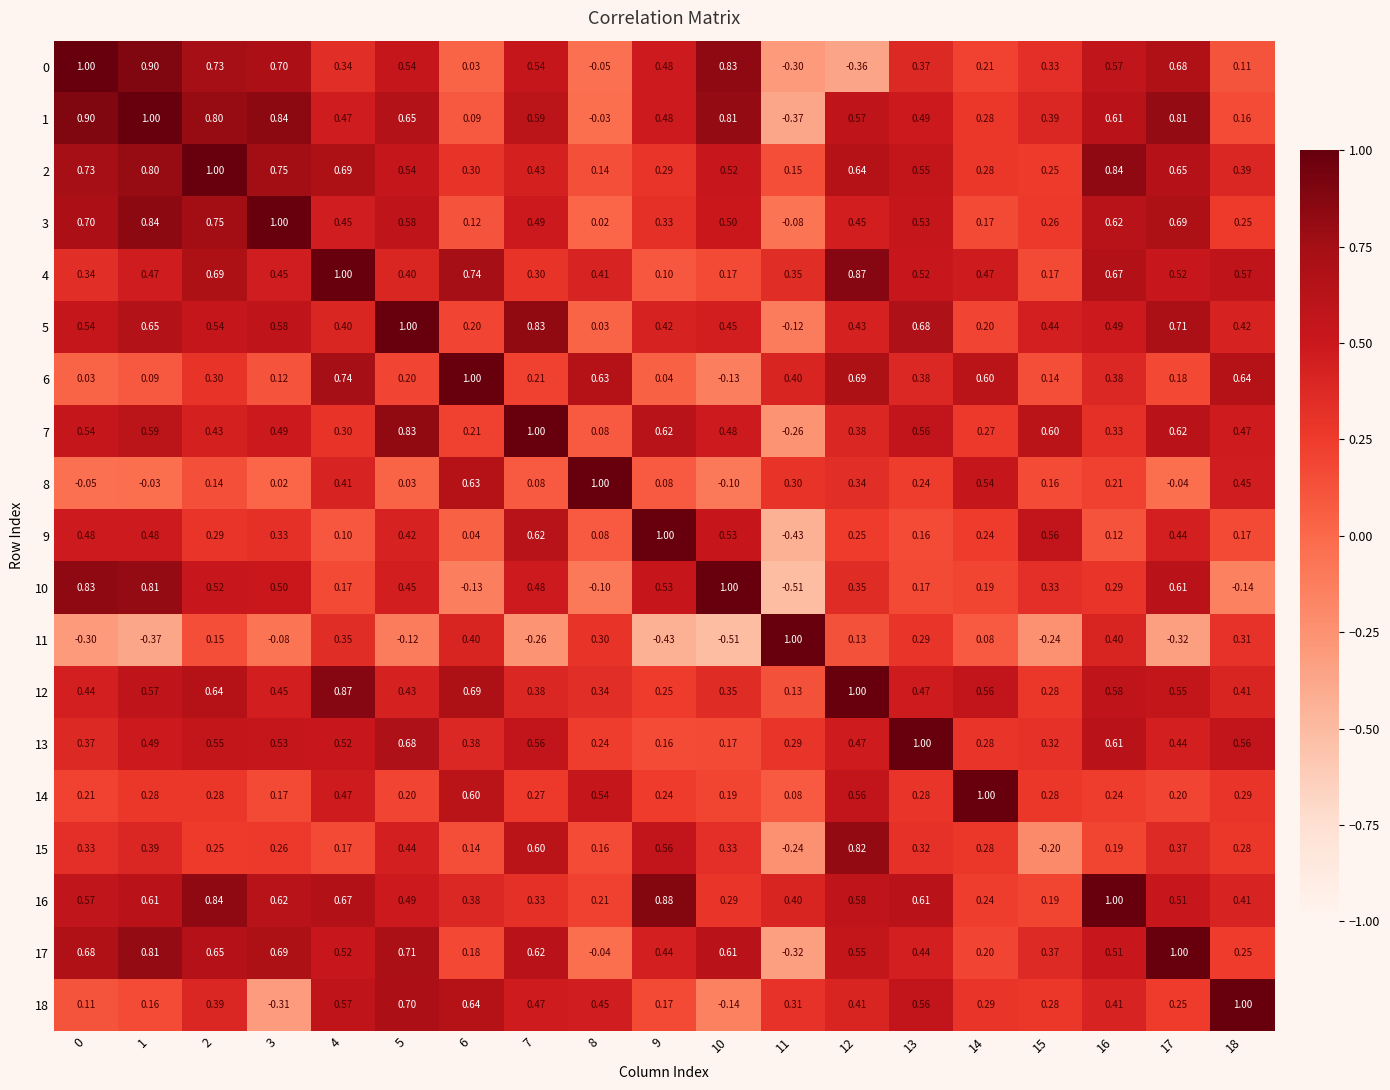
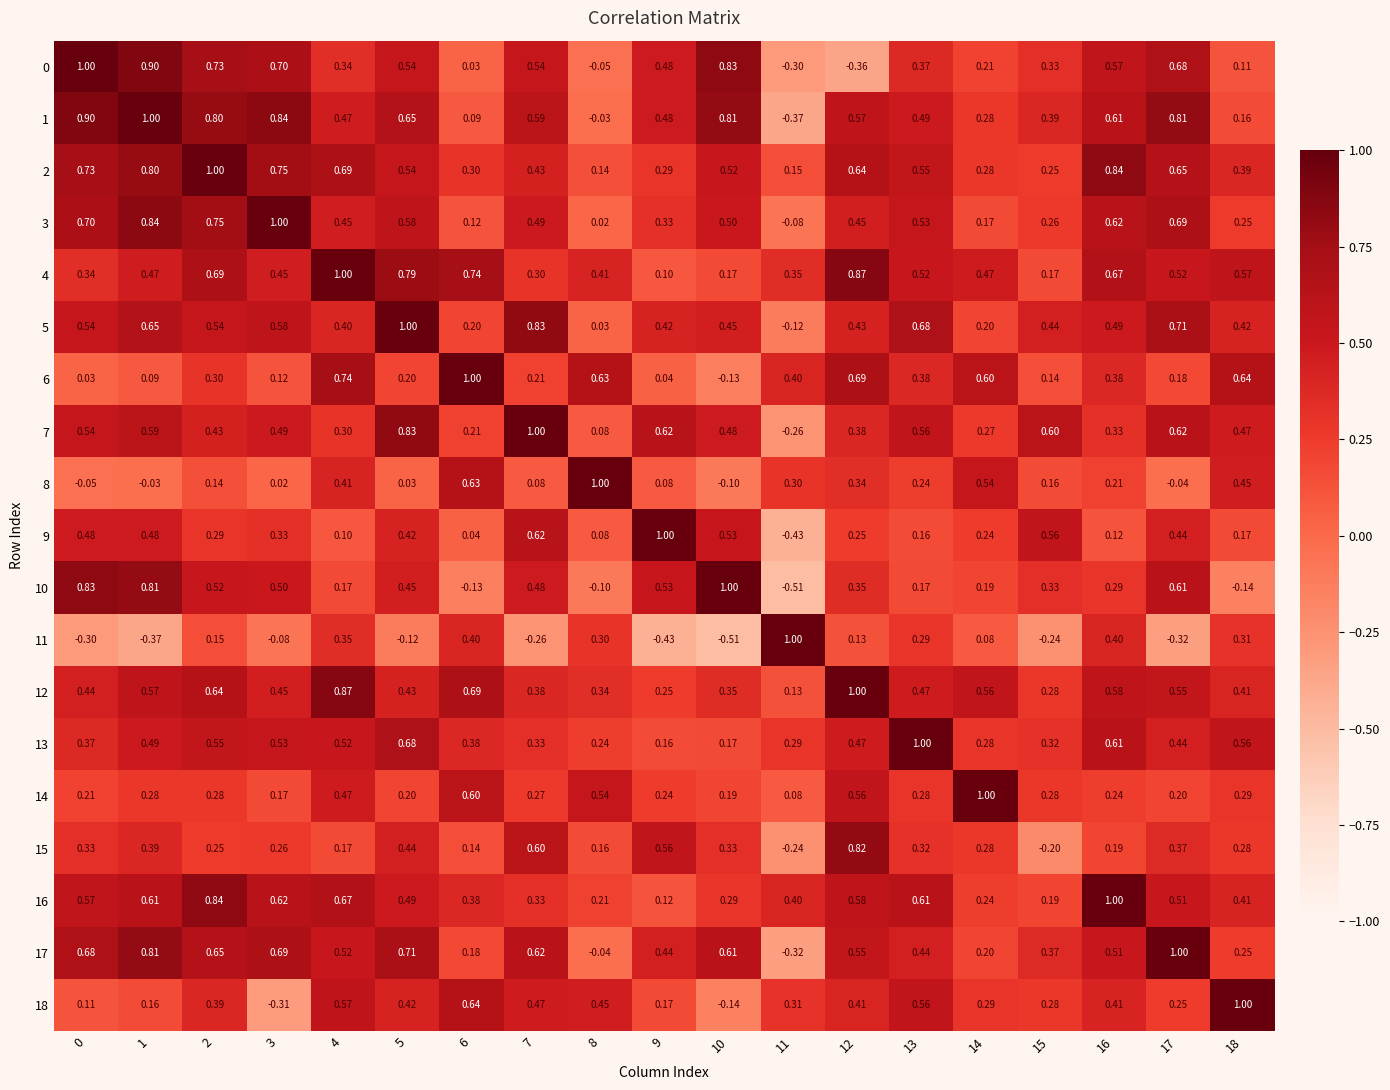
  {
    "4": {
      "0": 0.34,
      "1": 0.47,
      "2": 0.69,
      "3": 0.45,
      "4": 1.00,
-     "5": 0.40,
+     "5": 0.79,
      "6": 0.74,
      "7": 0.30,
      "8": 0.41,
      "9": 0.10,
      "10": 0.17,
      "11": 0.35,
      "12": 0.87,
      "13": 0.52,
      "14": 0.47,
      "15": 0.17,
      "16": 0.67,
      "17": 0.52,
      "18": 0.57
    },
    "13": {
      "0": 0.37,
      "1": 0.49,
      "2": 0.55,
      "3": 0.53,
      "4": 0.52,
      "5": 0.68,
      "6": 0.38,
-     "7": 0.56,
+     "7": 0.33,
      "8": 0.24,
      "9": 0.16,
      "10": 0.17,
      "11": 0.29,
      "12": 0.47,
      "13": 1.00,
      "14": 0.28,
      "15": 0.32,
      "16": 0.61,
      "17": 0.44,
      "18": 0.56
    },
    "16": {
      "0": 0.57,
      "1": 0.61,
      "2": 0.84,
      "3": 0.62,
      "4": 0.67,
      "5": 0.49,
      "6": 0.38,
      "7": 0.33,
      "8": 0.21,
-     "9": 0.88,
+     "9": 0.12,
      "10": 0.29,
      "11": 0.40,
      "12": 0.58,
      "13": 0.61,
      "14": 0.24,
      "15": 0.19,
      "16": 1.00,
      "17": 0.51,
      "18": 0.41
    },
    "18": {
      "0": 0.11,
      "1": 0.16,
      "2": 0.39,
      "3": -0.31,
      "4": 0.57,
-     "5": 0.70,
+     "5": 0.42,
      "6": 0.64,
      "7": 0.47,
      "8": 0.45,
      "9": 0.17,
      "10": -0.14,
      "11": 0.31,
      "12": 0.41,
      "13": 0.56,
      "14": 0.29,
      "15": 0.28,
      "16": 0.41,
      "17": 0.25,
      "18": 1.00
    }
  }
